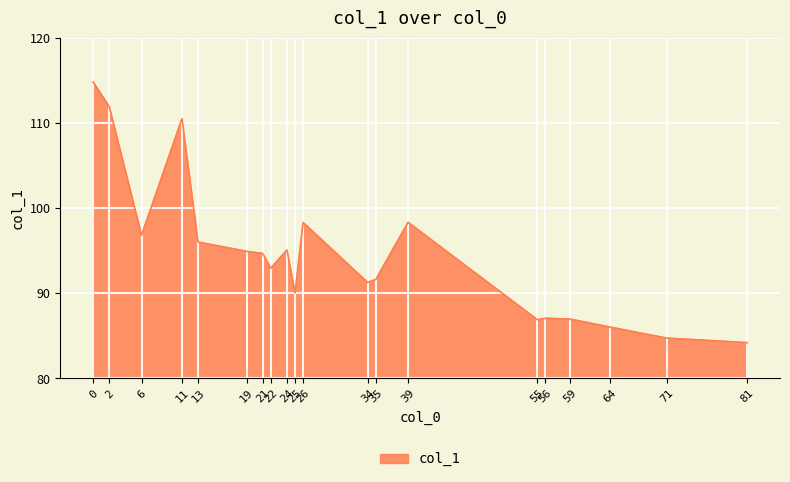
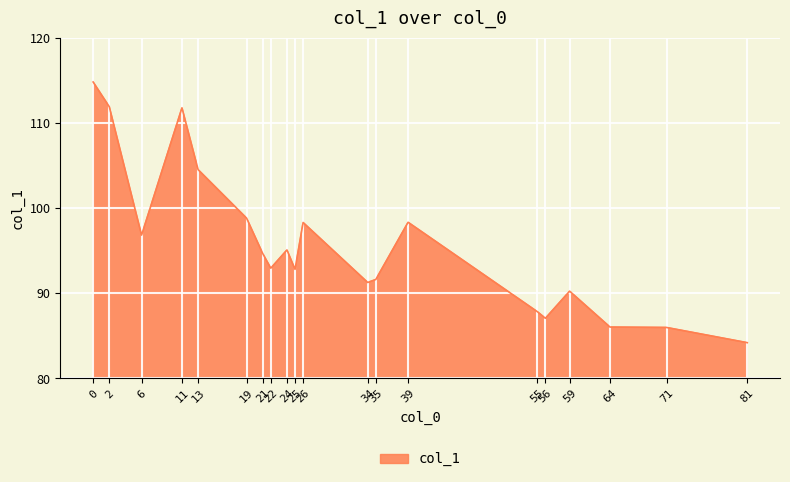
  {
    "0": 115,
    "2": 112,
    "6": 97,
-   "11": 111,
-   "13": 96,
-   "19": 95,
+   "11": 112,
+   "13": 105,
+   "19": 99,
    "21": 95,
    "22": 93,
    "24": 95,
-   "25": 90,
+   "25": 93,
    "26": 98,
    "34": 91,
    "35": 92,
    "39": 98,
-   "55": 87,
+   "55": 88,
    "56": 87,
-   "59": 87,
+   "59": 90,
    "64": 86,
-   "71": 85,
+   "71": 86,
    "81": 84
  }
